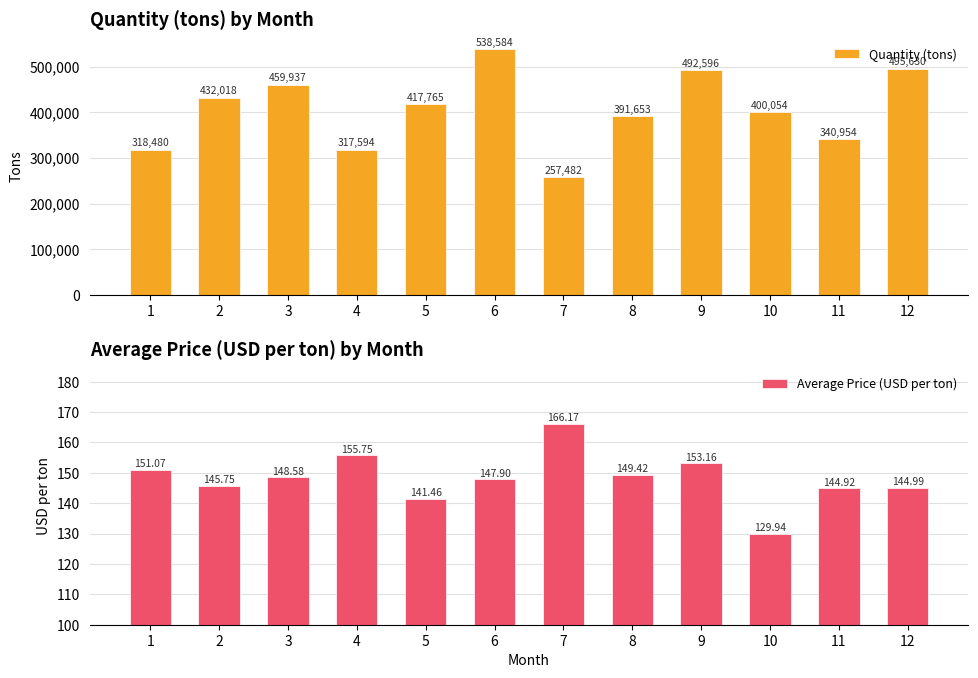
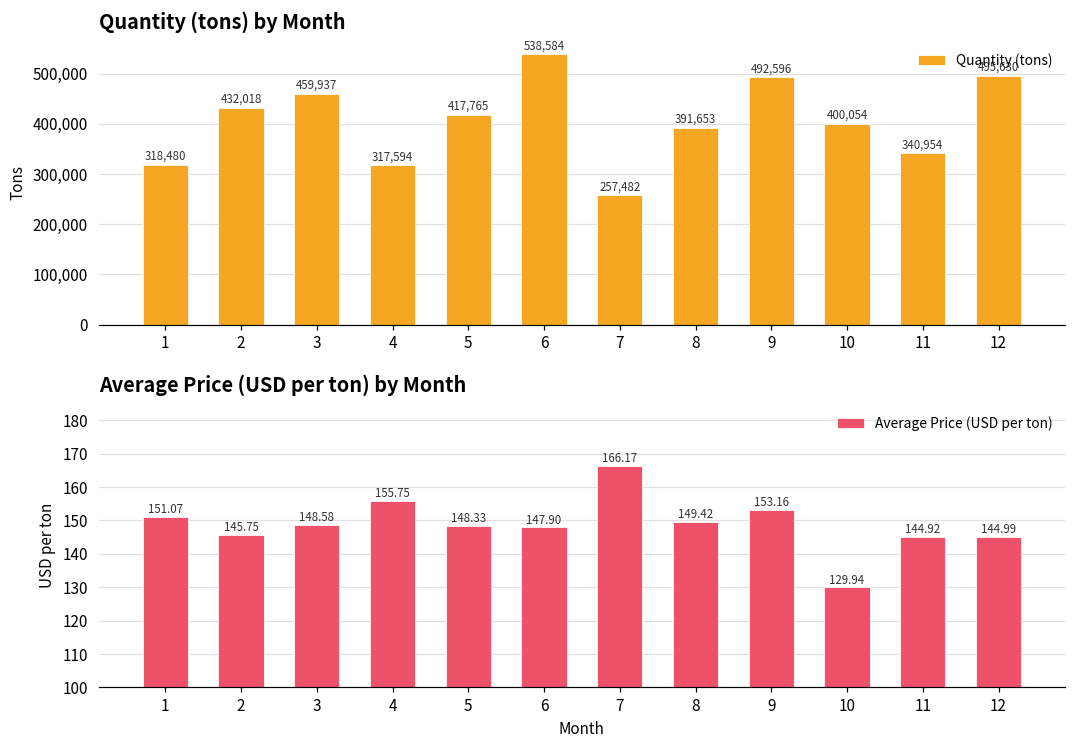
  {
    "Quantity (tons) by Month": {
      "1": "318,480",
      "2": "432,018",
      "3": "459,937",
      "4": "317,594",
      "5": "417,765",
      "6": "538,584",
      "7": "257,482",
      "8": "391,653",
      "9": "492,596",
      "10": "400,054",
      "11": "340,954",
      "12": "495,630"
    },
    "Average Price (USD per ton) by Month": {
      "1": "151.07",
      "2": "145.75",
      "3": "148.58",
      "4": "155.75",
-     "5": "141.46",
+     "5": "148.33",
      "6": "147.90",
      "7": "166.17",
      "8": "149.42",
      "9": "153.16",
      "10": "129.94",
      "11": "144.92",
      "12": "144.99"
    }
  }
